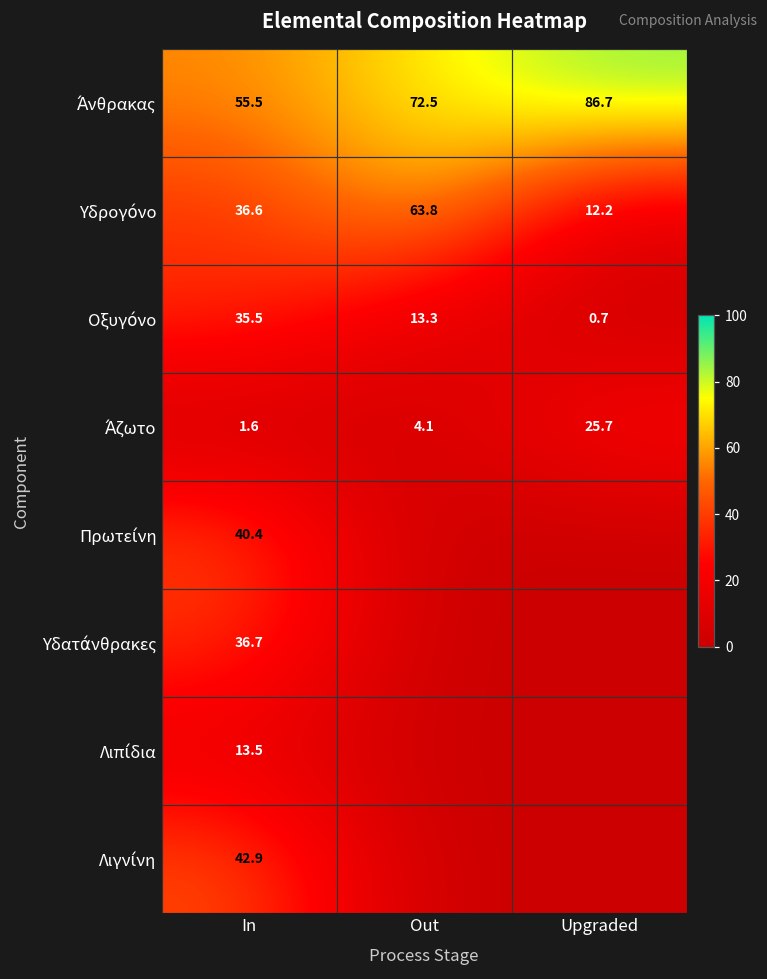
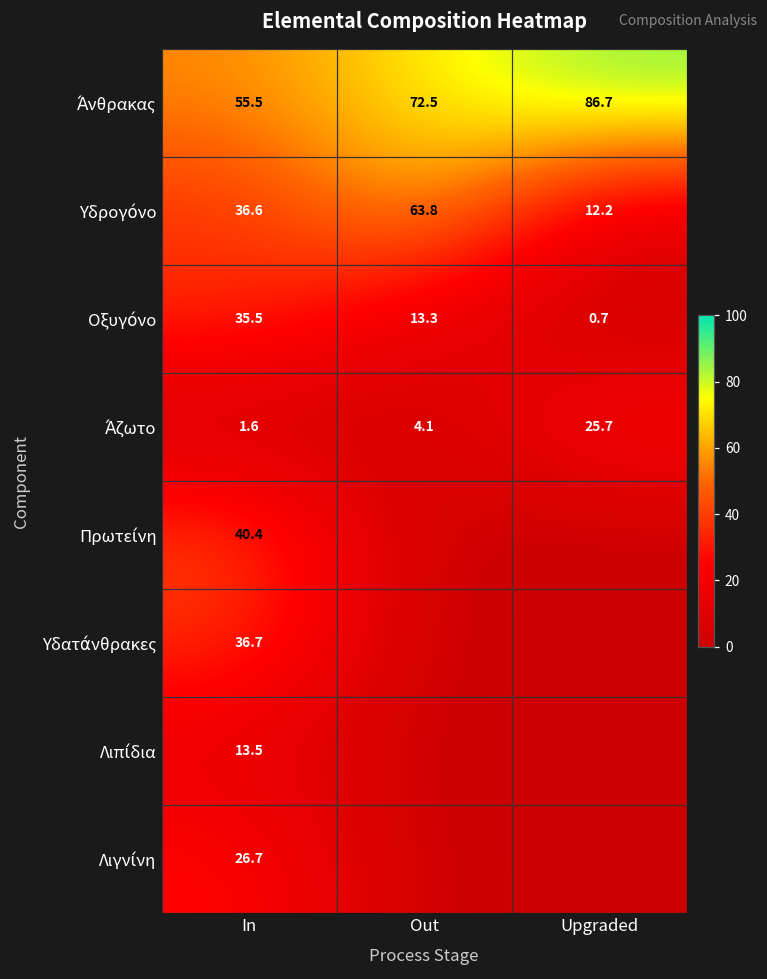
  {
    "Άνθρακας": {
      "In": 55.5,
      "Out": 72.5,
      "Upgraded": 86.7
    },
    "Υδρογόνο": {
      "In": 36.6,
      "Out": 63.8,
      "Upgraded": 12.2
    },
    "Οξυγόνο": {
      "In": 35.5,
      "Out": 13.3,
      "Upgraded": 0.7
    },
    "Άζωτο": {
      "In": 1.6,
      "Out": 4.1,
      "Upgraded": 25.7
    },
    "Πρωτείνη": {
      "In": 40.4
    },
    "Υδατάνθρακες": {
      "In": 36.7
    },
    "Λιπίδια": {
      "In": 13.5
    },
    "Λιγνίνη": {
-     "In": 42.9
+     "In": 26.7
    }
  }
